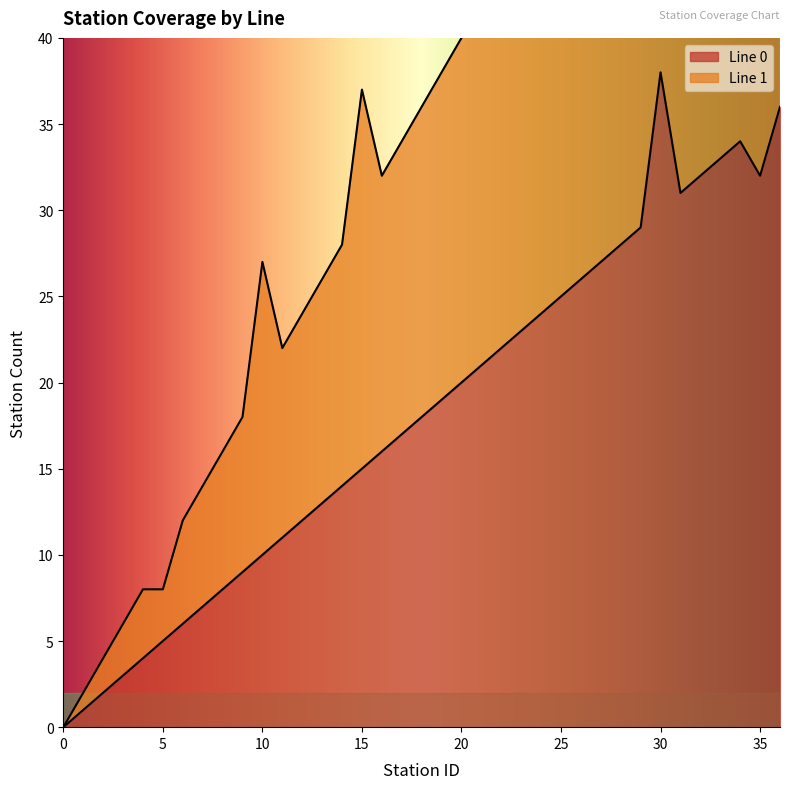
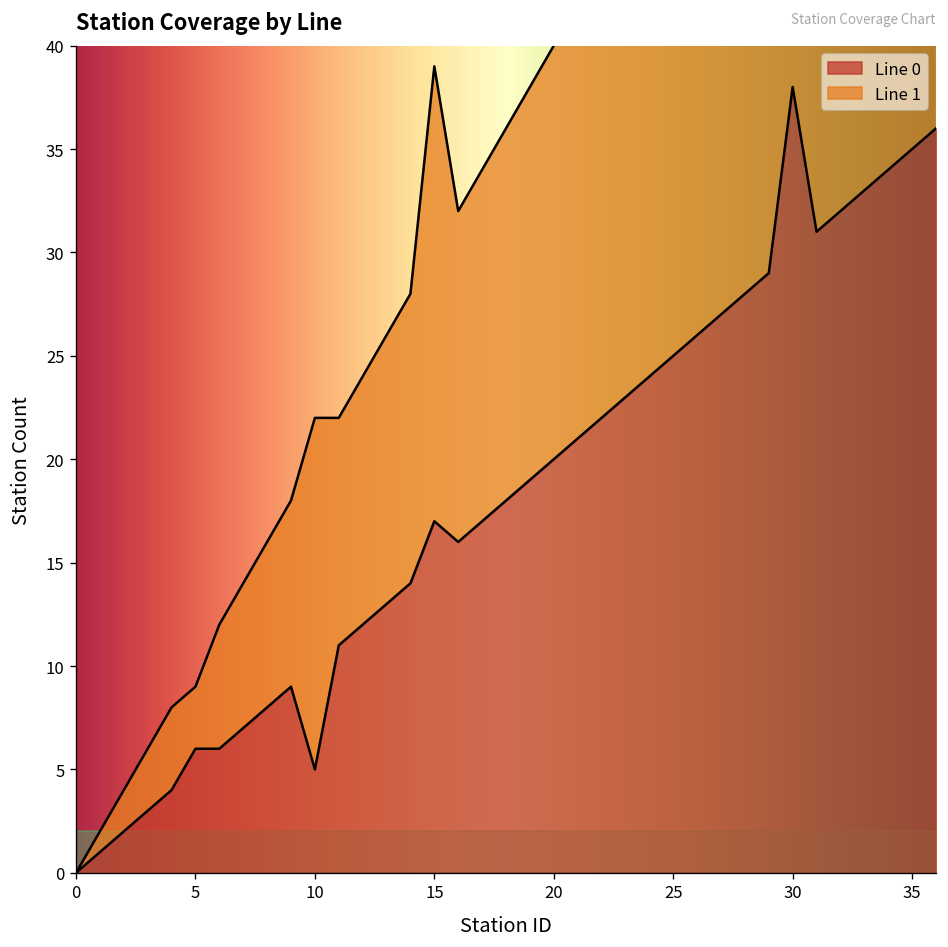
  {
    "Line 0": {
-     "5": 5,
-     "10": 10,
-     "15": 15,
+     "5": 6,
+     "10": 5,
+     "15": 17,
      "20": 20,
      "25": 25,
      "30": 38,
-     "35": 32
+     "35": 35
    },
    "Line 1": {
      "5": 3,
      "10": 17,
      "15": 22,
      "20": 20
    }
  }
